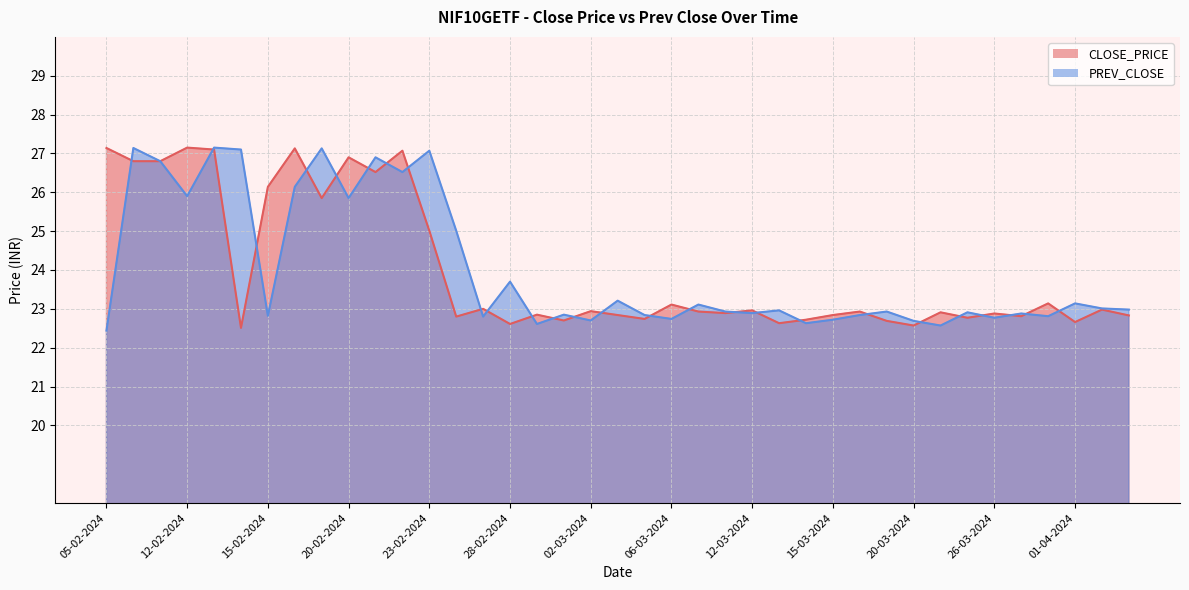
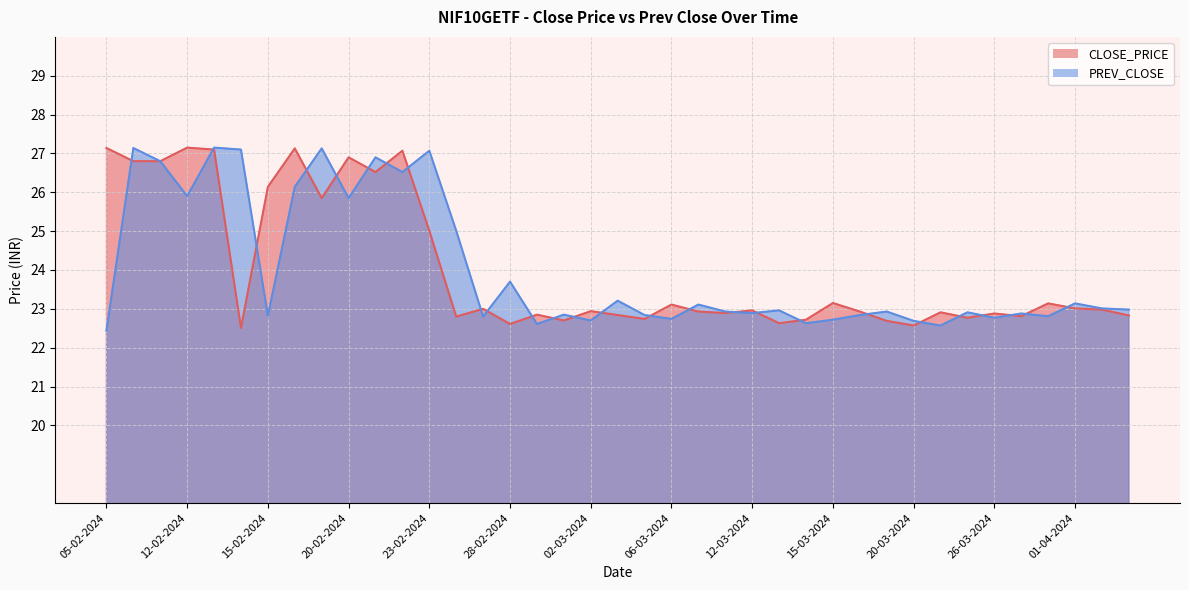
  {
    "CLOSE_PRICE": {
      "05-02-2024": 27.1,
      "12-02-2024": 27.2,
      "15-02-2024": 26.1,
      "20-02-2024": 26.9,
      "23-02-2024": 25.0,
      "28-02-2024": 22.6,
      "02-03-2024": 22.9,
      "06-03-2024": 23.1,
      "12-03-2024": 23.0,
-     "15-03-2024": 22.8,
+     "15-03-2024": 23.2,
      "20-03-2024": 22.6,
      "26-03-2024": 22.9,
-     "01-04-2024": 22.7
+     "01-04-2024": 23.0
    },
    "PREV_CLOSE": {
      "05-02-2024": 22.4,
      "12-02-2024": 25.9,
      "15-02-2024": 22.8,
      "20-02-2024": 25.9,
      "23-02-2024": 27.1,
      "28-02-2024": 23.7,
      "02-03-2024": 22.7,
      "06-03-2024": 22.7,
      "12-03-2024": 22.9,
      "15-03-2024": 22.7,
      "20-03-2024": 22.7,
      "26-03-2024": 22.8,
      "01-04-2024": 23.1
    }
  }
